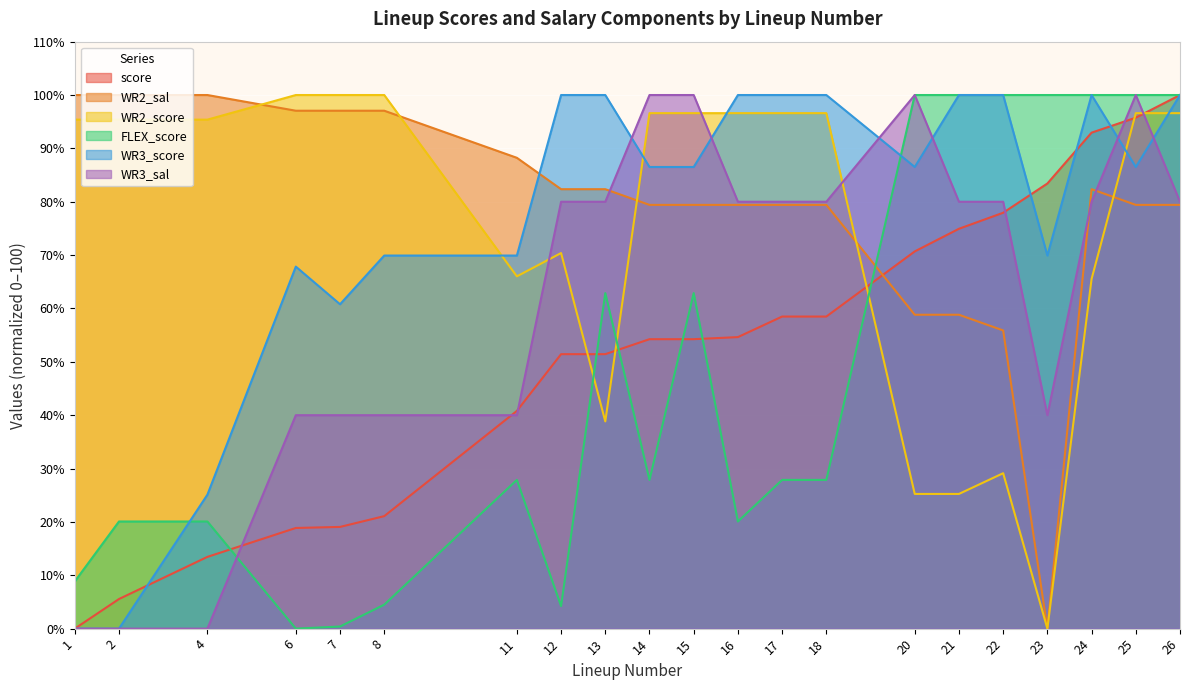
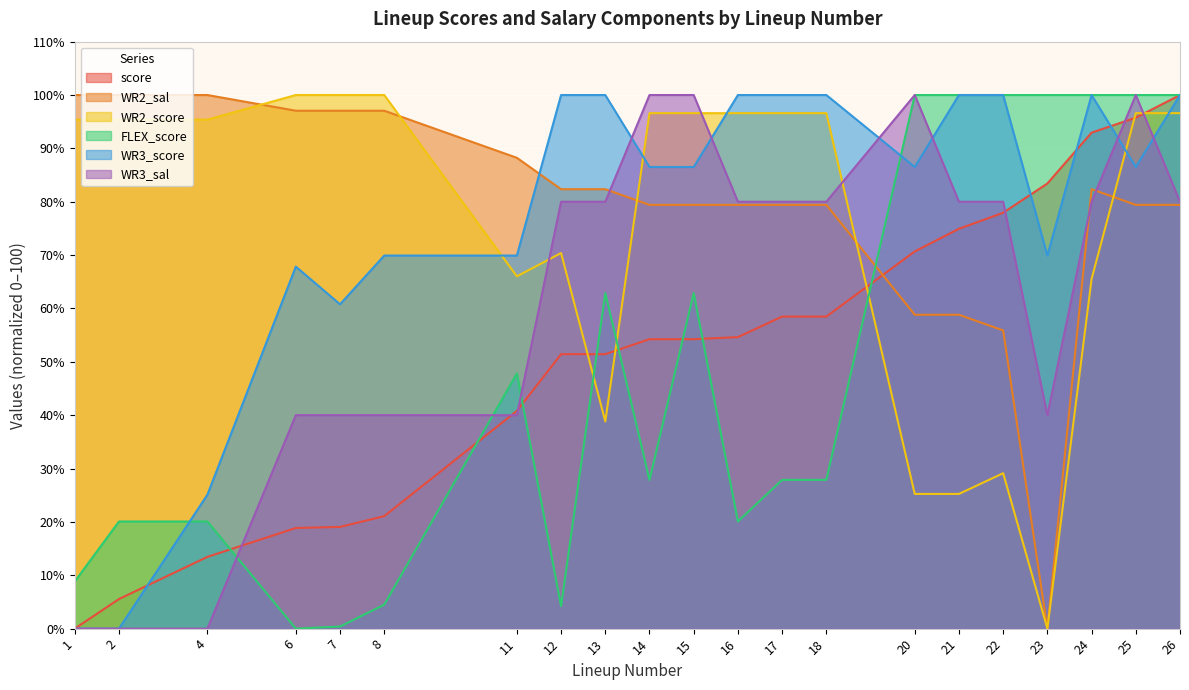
  {
    "WR2_score": {
      "1": "95%",
      "4": "95%",
      "6": "100%",
      "7": "100%",
      "8": "100%",
      "11": "66%",
      "12": "70%",
      "13": "39%",
      "14": "97%",
      "15": "97%",
      "16": "97%",
      "17": "97%",
      "18": "97%",
      "20": "25%",
      "21": "25%",
      "22": "29%",
      "24": "66%",
      "25": "97%",
      "26": "97%"
    },
    "FLEX_score": {
      "1": "9%",
      "2": "20%",
      "4": "20%",
      "6": "0%",
      "7": "0%",
      "8": "4%",
-     "11": "28%",
+     "11": "48%",
      "12": "4%",
      "13": "63%",
      "14": "28%",
      "15": "63%",
      "16": "20%",
      "17": "28%",
      "18": "28%",
      "23": "100%"
    },
    "WR3_score": {
      "4": "25%",
      "6": "68%",
      "7": "61%",
      "8": "70%",
      "11": "70%",
      "12": "100%",
      "13": "100%",
      "14": "87%",
      "15": "87%",
      "16": "100%",
      "17": "100%",
      "18": "100%",
      "20": "87%",
      "23": "70%",
      "25": "87%"
    },
    "WR3_sal": {
      "4": "0%",
      "6": "40%",
      "7": "40%",
      "8": "40%",
      "11": "40%",
      "12": "80%",
      "13": "80%",
      "14": "100%",
      "15": "100%",
      "16": "80%",
      "17": "80%",
      "18": "80%",
      "21": "80%",
      "22": "80%",
      "23": "40%",
      "24": "80%",
      "26": "80%"
    }
  }
